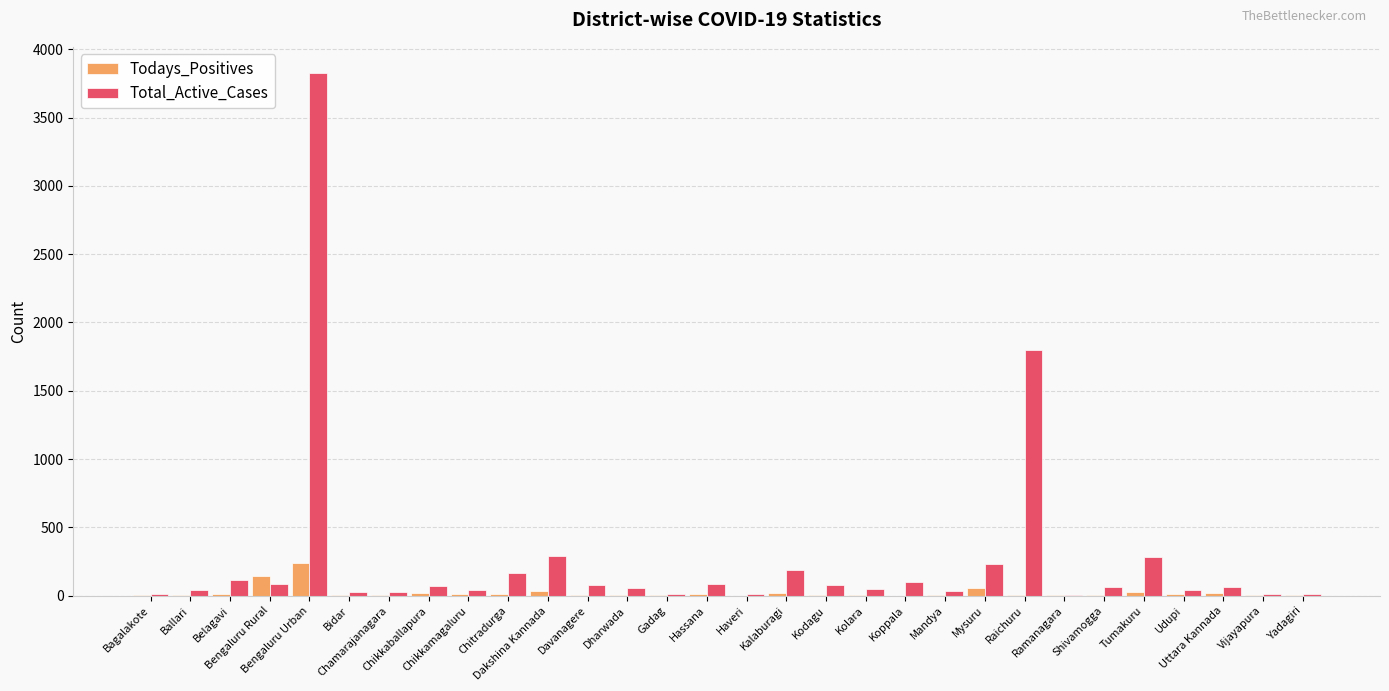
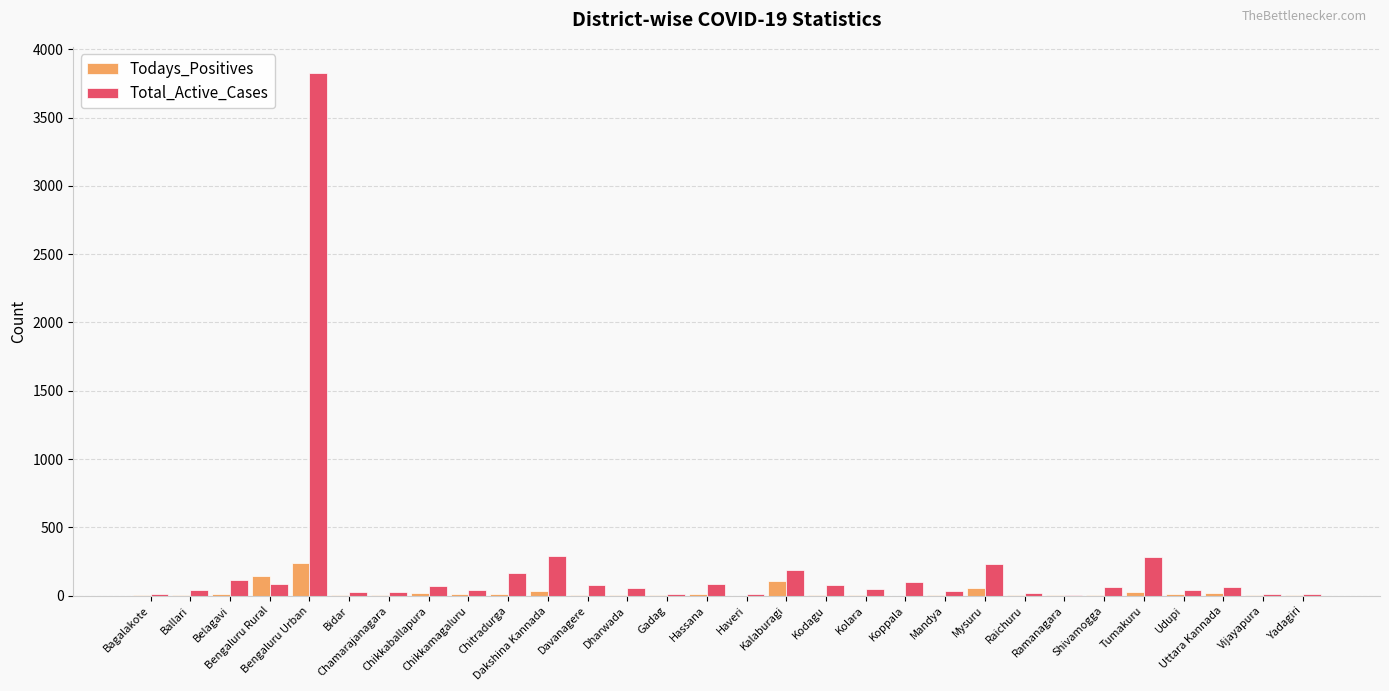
  {
    "Todays_Positives": {
      "Bengaluru Rural": 150,
      "Bengaluru Urban": 240,
      "Dakshina Kannada": 30,
      "Haveri": 0,
-     "Kalaburagi": 20,
+     "Kalaburagi": 100,
      "Koppala": 0,
      "Mysuru": 50,
      "Tumakuru": 20
    },
    "Total_Active_Cases": {
      "Ballari": 40,
      "Belagavi": 110,
      "Bengaluru Rural": 80,
      "Bengaluru Urban": 3830,
      "Bidar": 30,
      "Chamarajanagara": 20,
      "Chikkaballapura": 70,
      "Chikkamagaluru": 40,
      "Chitradurga": 170,
      "Dakshina Kannada": 290,
      "Davanagere": 80,
      "Dharwada": 60,
      "Hassana": 90,
      "Kalaburagi": 190,
      "Kodagu": 80,
      "Kolara": 50,
      "Koppala": 100,
      "Mandya": 40,
      "Mysuru": 230,
-     "Raichuru": 1800,
+     "Raichuru": 20,
      "Shivamogga": 70,
      "Tumakuru": 290,
      "Udupi": 40,
      "Uttara Kannada": 60
    }
  }
